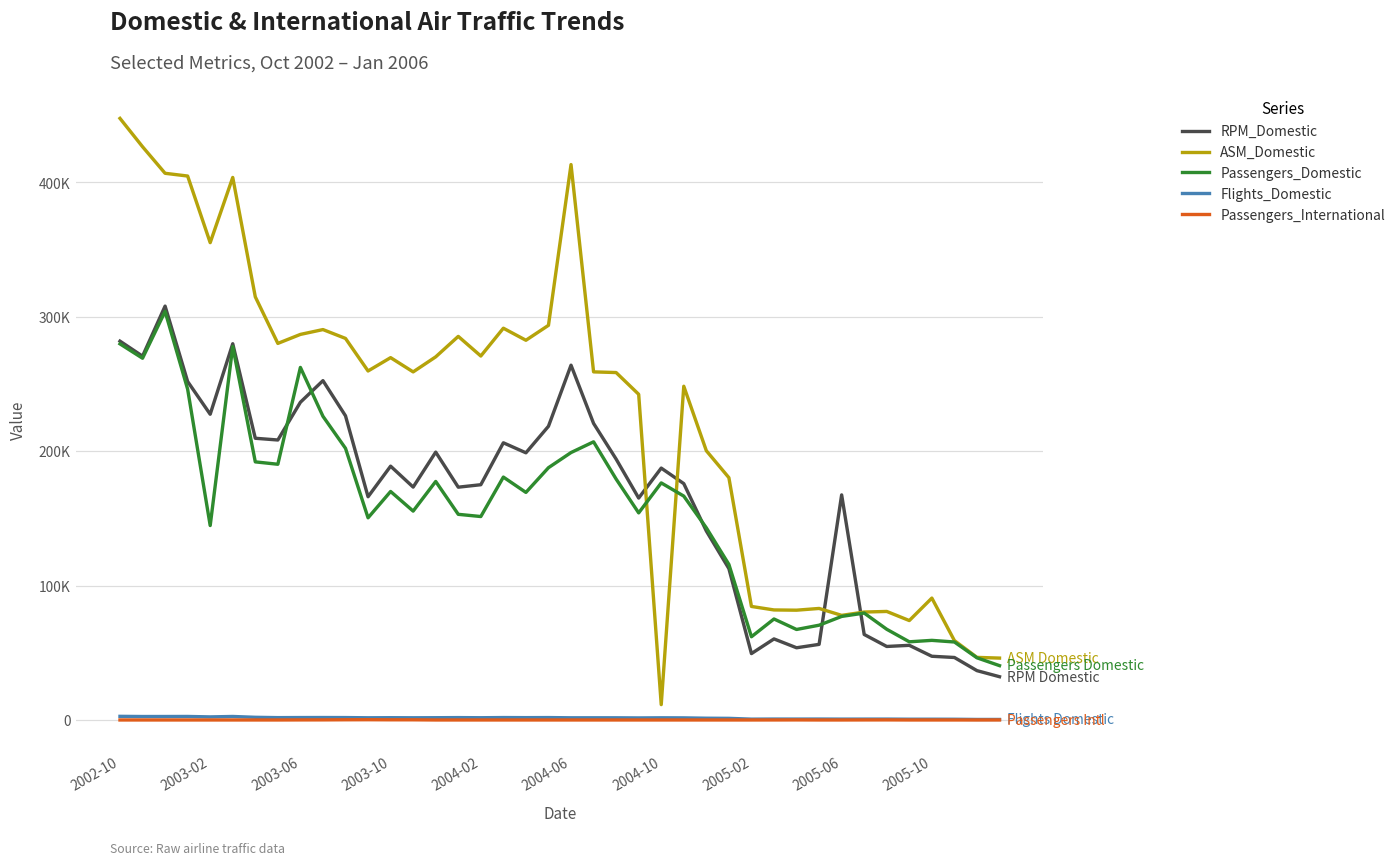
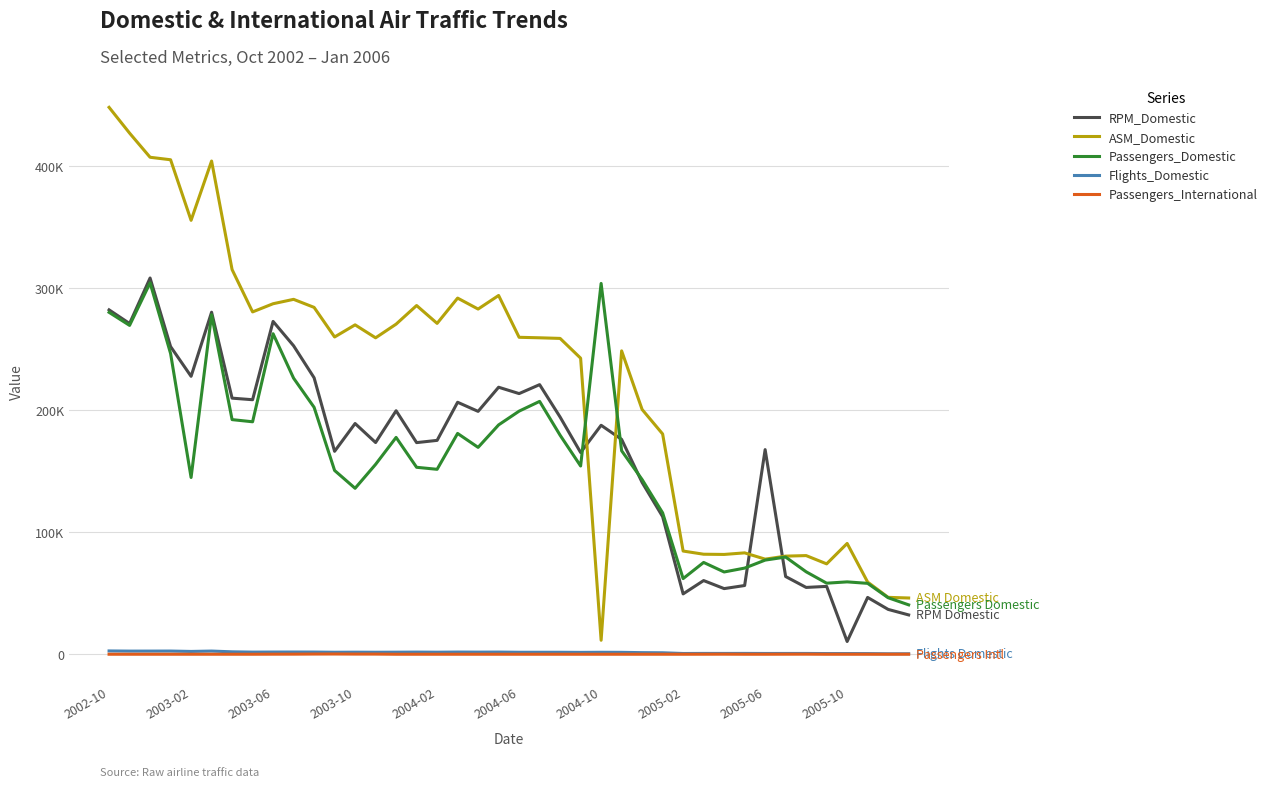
  {
    "RPM_Domestic": {
      "2003-02": 227000,
-     "2003-06": 236000,
+     "2003-06": 272000,
      "2003-10": 189000,
      "2004-02": 175000,
-     "2004-06": 264000,
+     "2004-06": 213000,
      "2004-10": 187000,
      "2005-02": 49000,
      "2005-06": 167000,
-     "2005-10": 47000
+     "2005-10": 10000
    },
    "ASM_Domestic": {
      "2002-10": 448000,
      "2003-02": 355000,
      "2003-06": 287000,
      "2003-10": 270000,
      "2004-02": 271000,
-     "2004-06": 413000,
+     "2004-06": 259000,
      "2004-10": 11000,
      "2005-02": 84000,
      "2005-10": 91000
    },
    "Passengers_Domestic": {
      "2003-02": 145000,
      "2003-06": 262000,
-     "2003-10": 170000,
+     "2003-10": 136000,
      "2004-02": 151000,
      "2004-06": 199000,
-     "2004-10": 176000,
+     "2004-10": 303000,
      "2005-02": 62000,
      "2005-10": 59000
    },
    "Flights_Domestic": {
      "2002-10": 3000,
      "2003-02": 2000
    },
    "Passengers_International": {
      "2002-10": 0,
      "2003-02": 0
    }
  }
